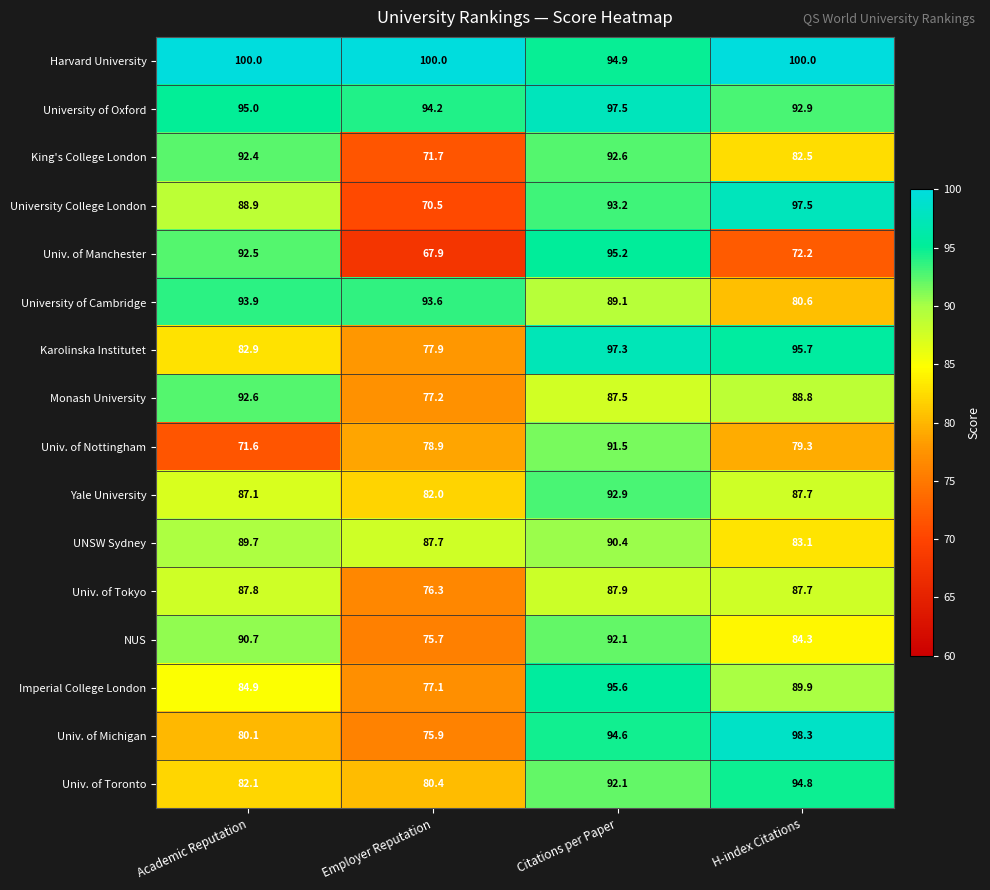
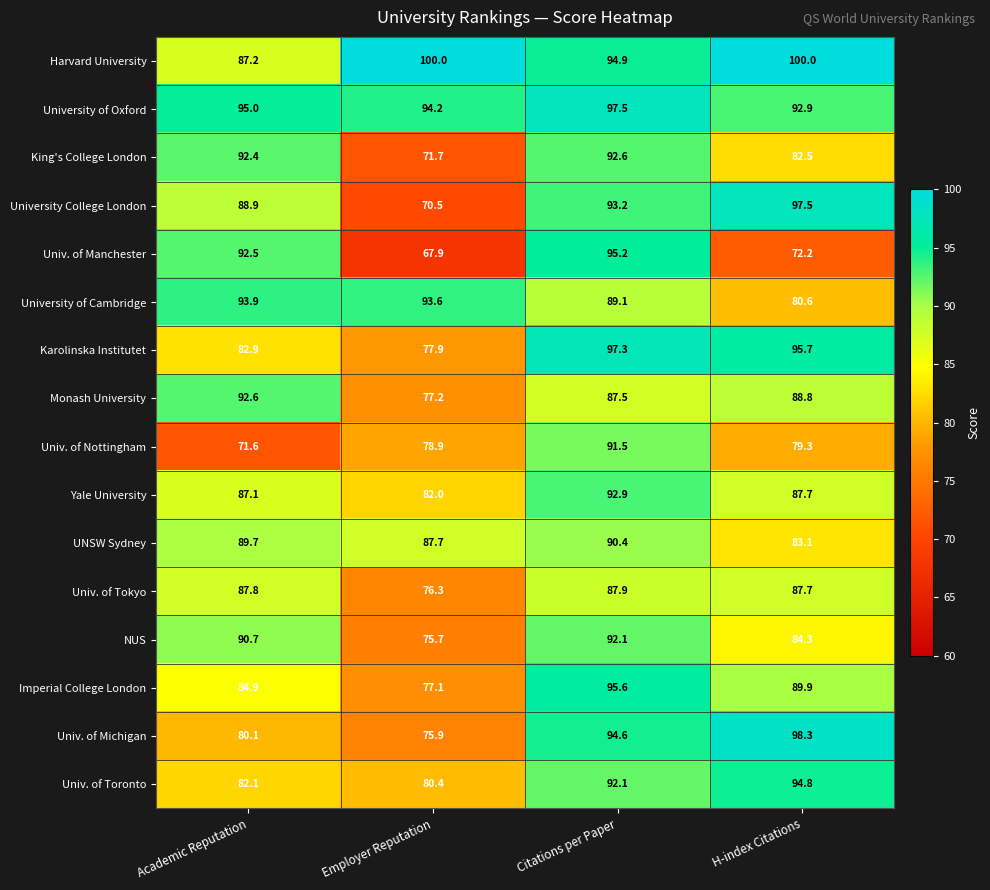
  {
    "Harvard University": {
-     "Academic Reputation": 100.0,
+     "Academic Reputation": 87.2,
      "Employer Reputation": 100.0,
      "Citations per Paper": 94.9,
      "H-index Citations": 100.0
    },
    "University of Oxford": {
      "Academic Reputation": 95.0,
      "Employer Reputation": 94.2,
      "Citations per Paper": 97.5,
      "H-index Citations": 92.9
    },
    "King's College London": {
      "Academic Reputation": 92.4,
      "Employer Reputation": 71.7,
      "Citations per Paper": 92.6,
      "H-index Citations": 82.5
    },
    "University College London": {
      "Academic Reputation": 88.9,
      "Employer Reputation": 70.5,
      "Citations per Paper": 93.2,
      "H-index Citations": 97.5
    },
    "Univ. of Manchester": {
      "Academic Reputation": 92.5,
      "Employer Reputation": 67.9,
      "Citations per Paper": 95.2,
      "H-index Citations": 72.2
    },
    "University of Cambridge": {
      "Academic Reputation": 93.9,
      "Employer Reputation": 93.6,
      "Citations per Paper": 89.1,
      "H-index Citations": 80.6
    },
    "Karolinska Institutet": {
      "Academic Reputation": 82.9,
      "Employer Reputation": 77.9,
      "Citations per Paper": 97.3,
      "H-index Citations": 95.7
    },
    "Monash University": {
      "Academic Reputation": 92.6,
      "Employer Reputation": 77.2,
      "Citations per Paper": 87.5,
      "H-index Citations": 88.8
    },
    "Univ. of Nottingham": {
      "Academic Reputation": 71.6,
      "Employer Reputation": 78.9,
      "Citations per Paper": 91.5,
      "H-index Citations": 79.3
    },
    "Yale University": {
      "Academic Reputation": 87.1,
      "Employer Reputation": 82.0,
      "Citations per Paper": 92.9,
      "H-index Citations": 87.7
    },
    "UNSW Sydney": {
      "Academic Reputation": 89.7,
      "Employer Reputation": 87.7,
      "Citations per Paper": 90.4,
      "H-index Citations": 83.1
    },
    "Univ. of Tokyo": {
      "Academic Reputation": 87.8,
      "Employer Reputation": 76.3,
      "Citations per Paper": 87.9,
      "H-index Citations": 87.7
    },
    "NUS": {
      "Academic Reputation": 90.7,
      "Employer Reputation": 75.7,
      "Citations per Paper": 92.1,
      "H-index Citations": 84.3
    },
    "Imperial College London": {
      "Academic Reputation": 84.9,
      "Employer Reputation": 77.1,
      "Citations per Paper": 95.6,
      "H-index Citations": 89.9
    },
    "Univ. of Michigan": {
      "Academic Reputation": 80.1,
      "Employer Reputation": 75.9,
      "Citations per Paper": 94.6,
      "H-index Citations": 98.3
    },
    "Univ. of Toronto": {
      "Academic Reputation": 82.1,
      "Employer Reputation": 80.4,
      "Citations per Paper": 92.1,
      "H-index Citations": 94.8
    }
  }
